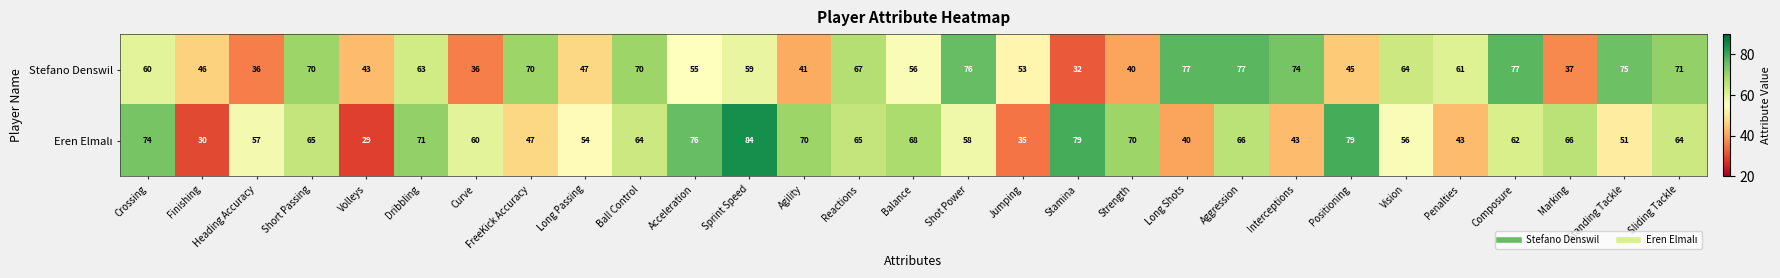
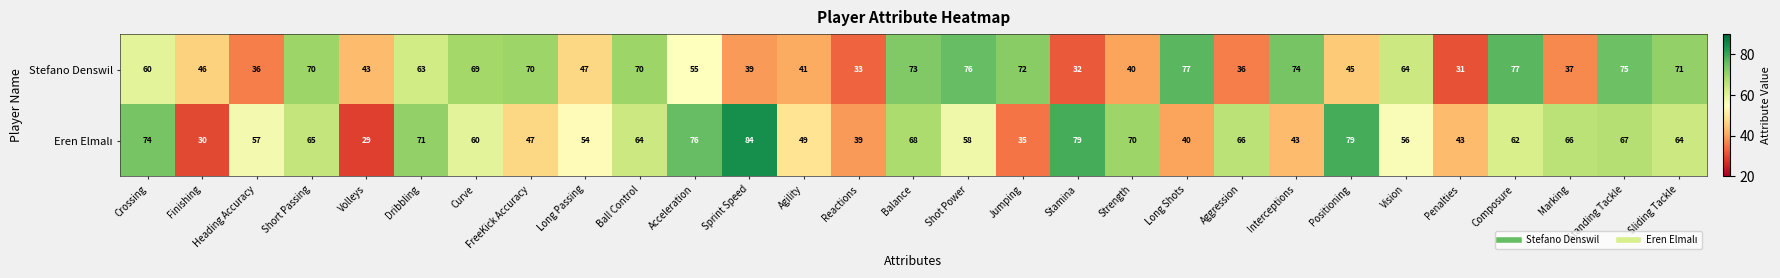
  {
    "Stefano Denswil": {
      "Crossing": 60,
      "Finishing": 46,
      "Heading Accuracy": 36,
      "Short Passing": 70,
      "Volleys": 43,
      "Dribbling": 63,
-     "Curve": 36,
+     "Curve": 69,
      "FreeKick Accuracy": 70,
      "Long Passing": 47,
      "Ball Control": 70,
      "Acceleration": 55,
-     "Sprint Speed": 59,
+     "Sprint Speed": 39,
      "Agility": 41,
-     "Reactions": 67,
-     "Balance": 56,
+     "Reactions": 33,
+     "Balance": 73,
      "Shot Power": 76,
-     "Jumping": 53,
+     "Jumping": 72,
      "Stamina": 32,
      "Strength": 40,
      "Long Shots": 77,
-     "Aggression": 77,
+     "Aggression": 36,
      "Interceptions": 74,
      "Positioning": 45,
      "Vision": 64,
-     "Penalties": 61,
+     "Penalties": 31,
      "Composure": 77,
      "Marking": 37,
      "Standing Tackle": 75,
      "Sliding Tackle": 71
    },
    "Eren Elmalı": {
      "Crossing": 74,
      "Finishing": 30,
      "Heading Accuracy": 57,
      "Short Passing": 65,
      "Volleys": 29,
      "Dribbling": 71,
      "Curve": 60,
      "FreeKick Accuracy": 47,
      "Long Passing": 54,
      "Ball Control": 64,
      "Acceleration": 76,
      "Sprint Speed": 84,
-     "Agility": 70,
-     "Reactions": 65,
+     "Agility": 49,
+     "Reactions": 39,
      "Balance": 68,
      "Shot Power": 58,
      "Jumping": 35,
      "Stamina": 79,
      "Strength": 70,
      "Long Shots": 40,
      "Aggression": 66,
      "Interceptions": 43,
      "Positioning": 79,
      "Vision": 56,
      "Penalties": 43,
      "Composure": 62,
      "Marking": 66,
-     "Standing Tackle": 51,
+     "Standing Tackle": 67,
      "Sliding Tackle": 64
    }
  }
